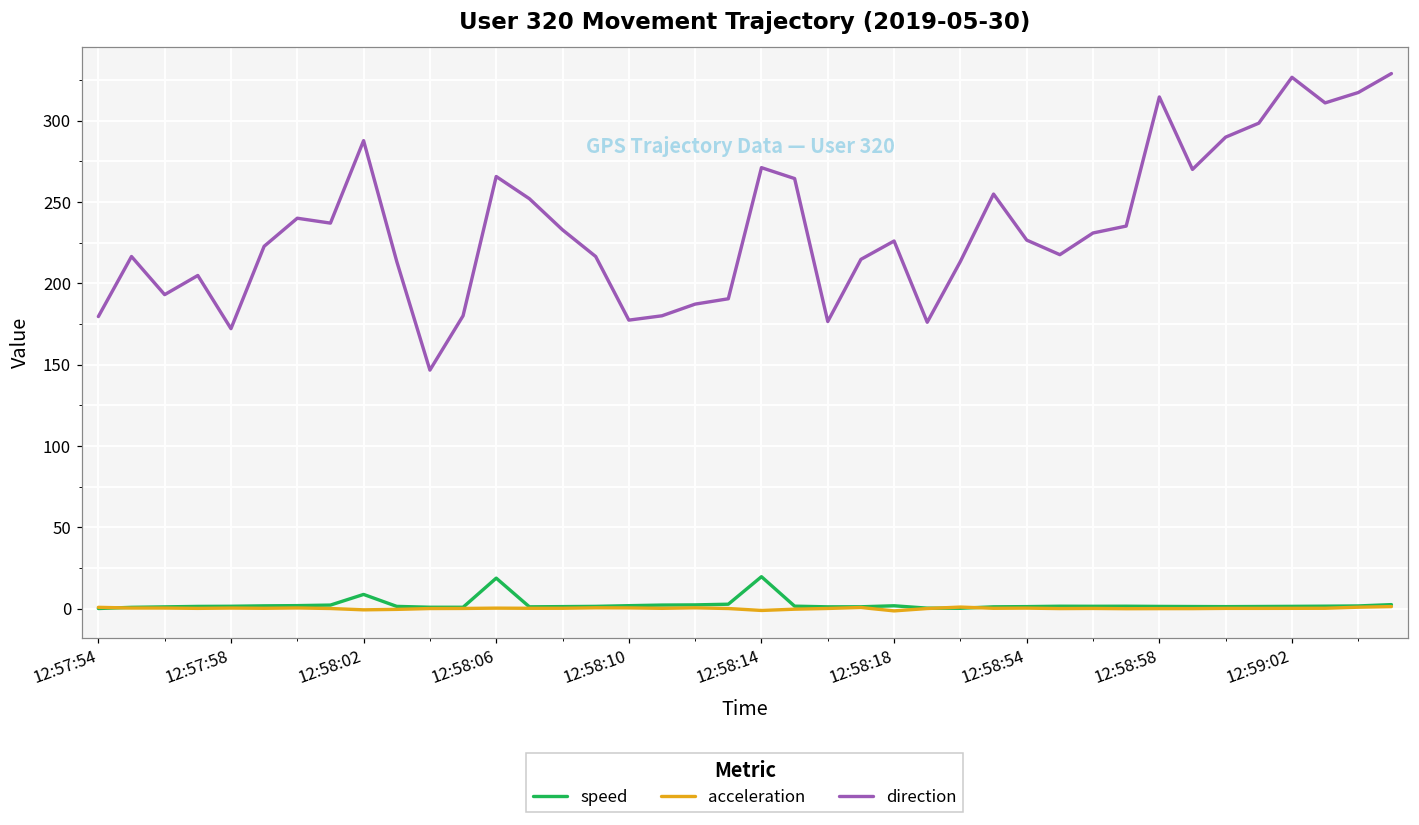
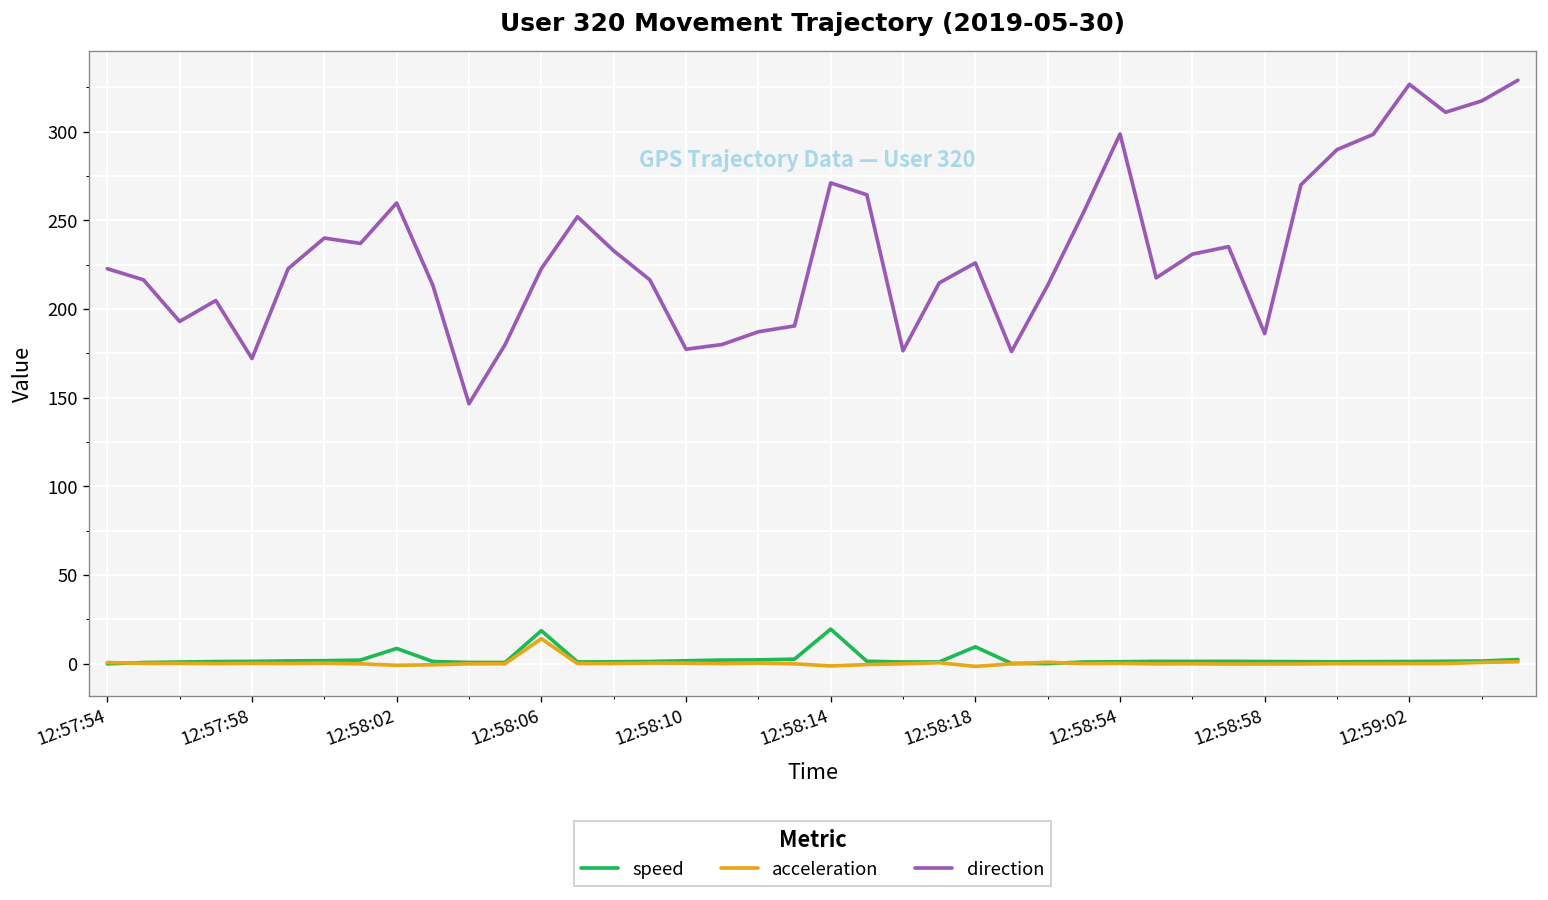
  {
    "speed": {
      "12:58:02": 9,
      "12:58:06": 19,
      "12:58:14": 20,
-     "12:58:18": 2
+     "12:58:18": 10
    },
    "acceleration": {
      "12:58:02": -1,
-     "12:58:06": 0,
+     "12:58:06": 14,
      "12:58:14": -1,
      "12:58:18": -1
    },
    "direction": {
-     "12:57:54": 180,
+     "12:57:54": 223,
      "12:57:58": 172,
-     "12:58:02": 288,
-     "12:58:06": 266,
+     "12:58:02": 260,
+     "12:58:06": 223,
      "12:58:10": 177,
      "12:58:18": 226,
-     "12:58:54": 227,
-     "12:58:58": 315,
+     "12:58:54": 299,
+     "12:58:58": 186,
      "12:59:02": 327
    }
  }
